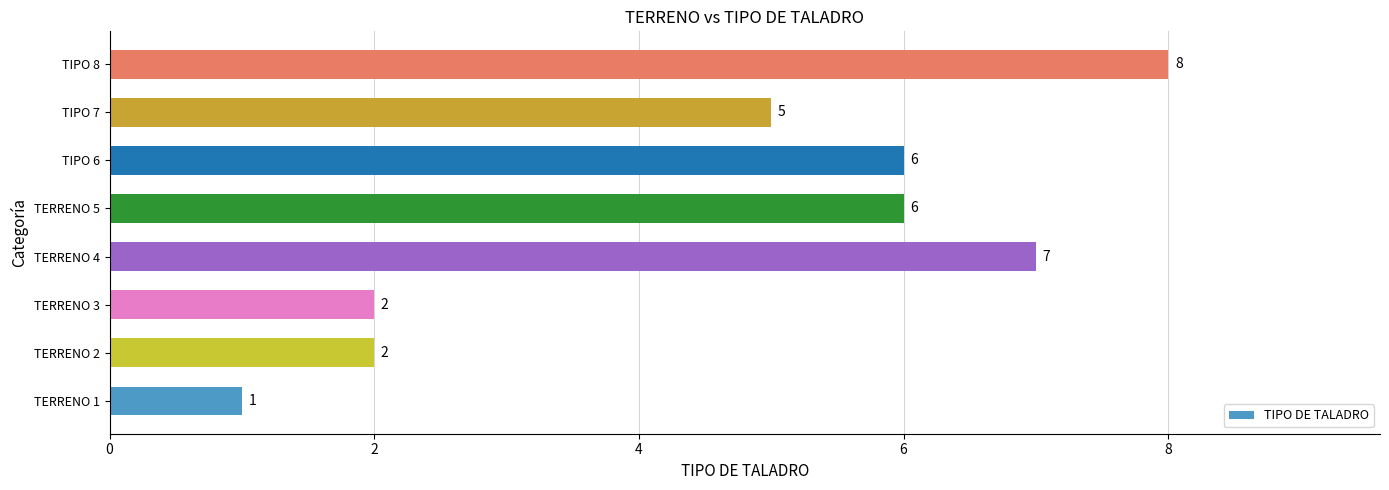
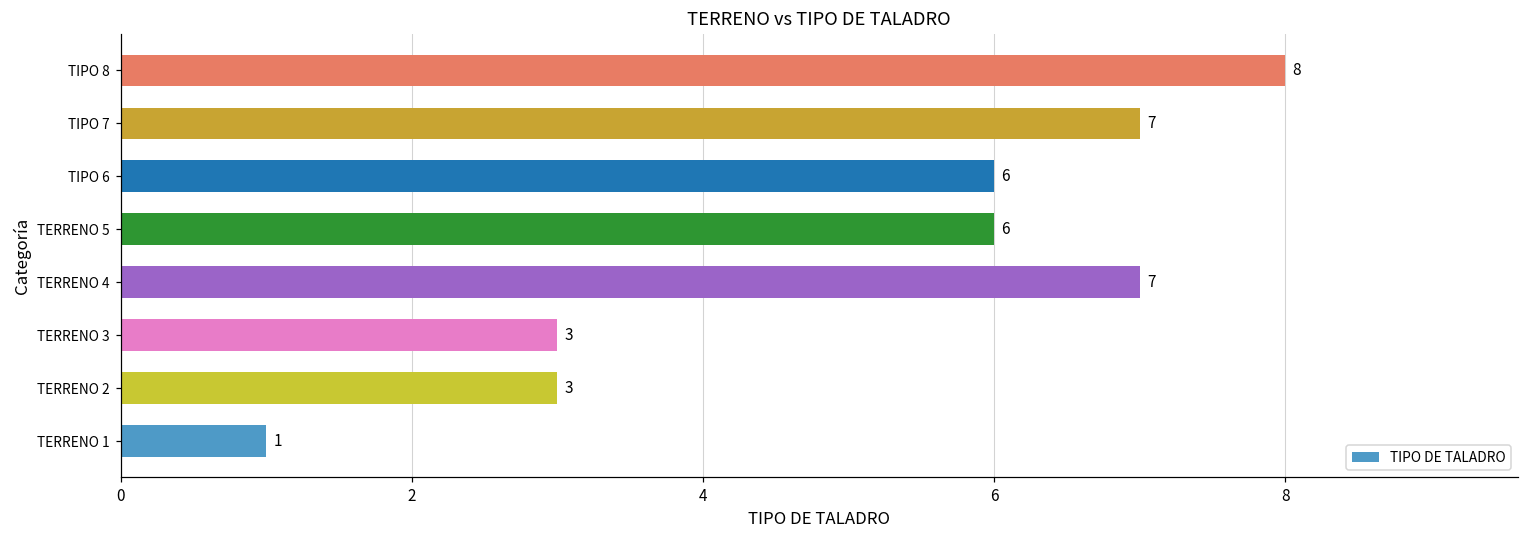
  {
    "TIPO 8": 8,
-   "TIPO 7": 5,
+   "TIPO 7": 7,
    "TIPO 6": 6,
    "TERRENO 5": 6,
    "TERRENO 4": 7,
-   "TERRENO 3": 2,
-   "TERRENO 2": 2,
+   "TERRENO 3": 3,
+   "TERRENO 2": 3,
    "TERRENO 1": 1
  }
